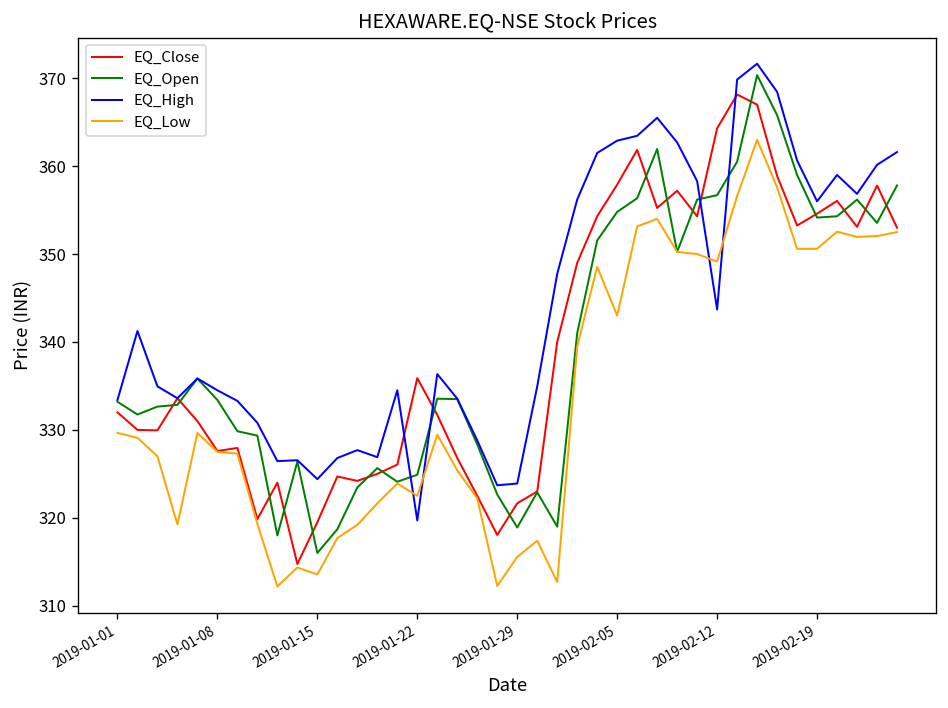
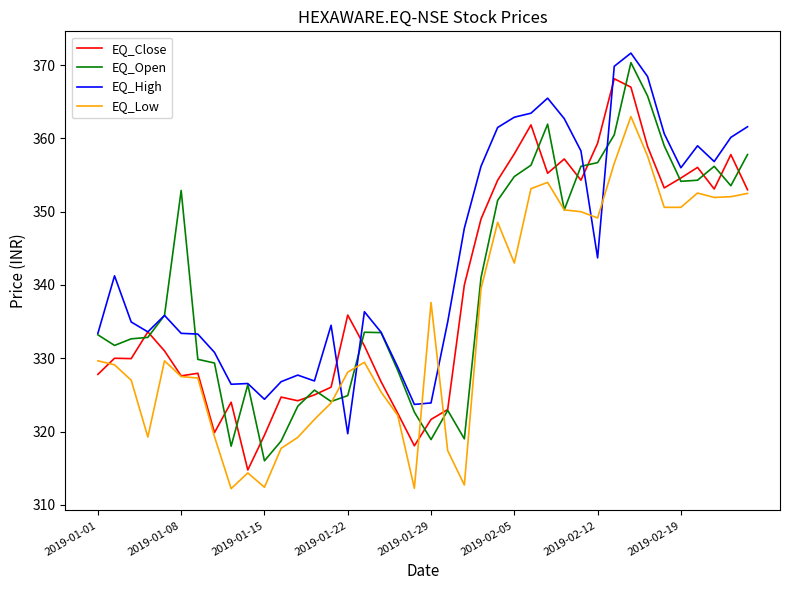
  {
    "EQ_Close": {
-     "2019-01-01": 332,
+     "2019-01-01": 328,
      "2019-01-15": 320,
      "2019-01-22": 336,
      "2019-01-29": 322,
      "2019-02-05": 358,
-     "2019-02-12": 364,
+     "2019-02-12": 359,
      "2019-02-19": 355
    },
    "EQ_Open": {
-     "2019-01-08": 333,
+     "2019-01-08": 353,
      "2019-01-15": 316,
      "2019-01-22": 325,
      "2019-01-29": 319,
      "2019-02-05": 355,
      "2019-02-12": 357,
      "2019-02-19": 354
    },
    "EQ_High": {
-     "2019-01-08": 335,
+     "2019-01-08": 333,
      "2019-01-15": 324,
      "2019-01-22": 320,
      "2019-01-29": 324,
      "2019-02-05": 363,
      "2019-02-12": 344,
      "2019-02-19": 356
    },
    "EQ_Low": {
      "2019-01-01": 330,
-     "2019-01-15": 314,
-     "2019-01-22": 323,
-     "2019-01-29": 316,
+     "2019-01-15": 312,
+     "2019-01-22": 328,
+     "2019-01-29": 338,
      "2019-02-05": 343,
      "2019-02-12": 349,
      "2019-02-19": 351
    }
  }
